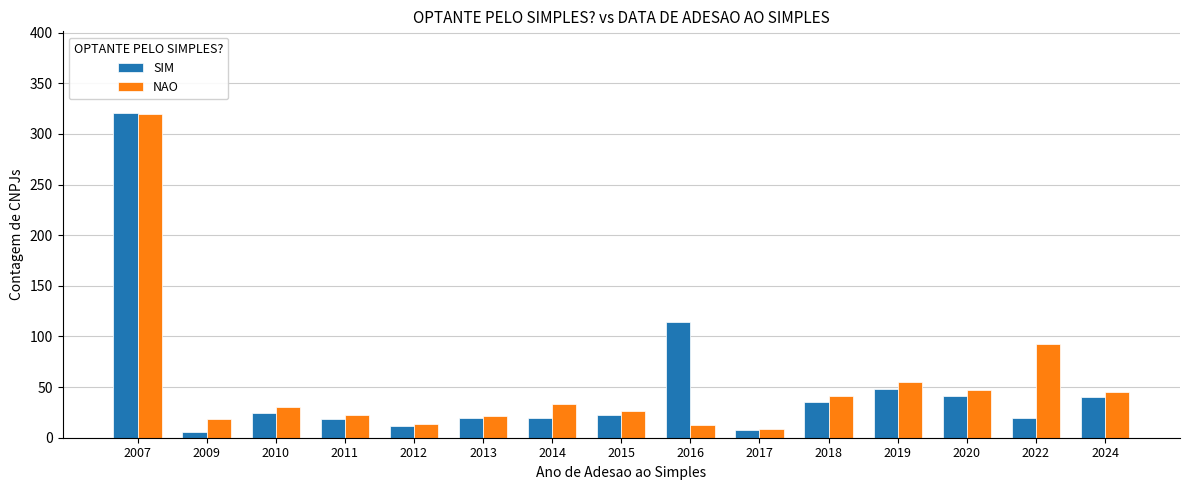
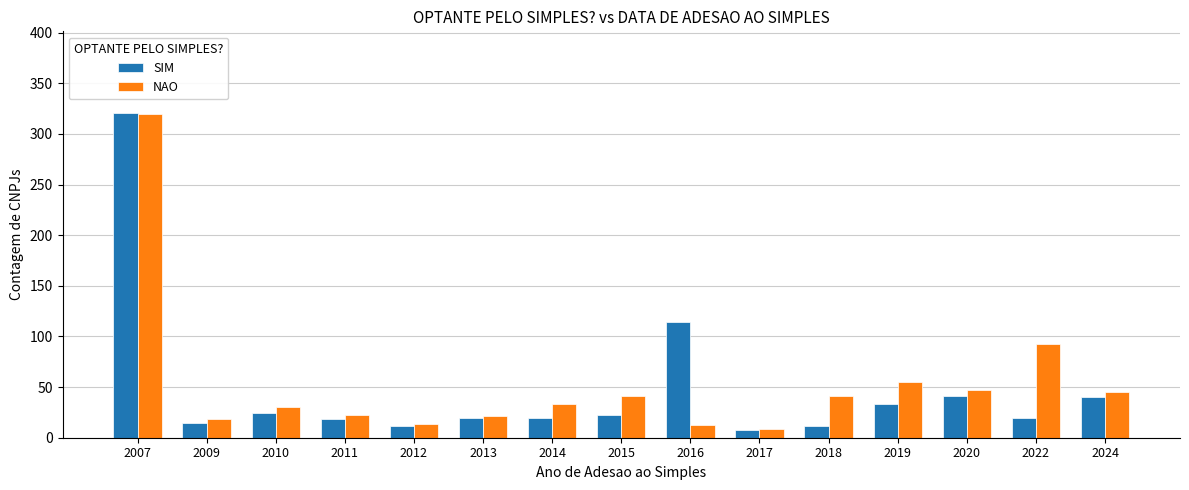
  {
    "SIM": {
      "2007": 321,
-     "2009": 6,
+     "2009": 15,
      "2010": 24,
      "2011": 18,
      "2012": 12,
      "2013": 19,
      "2014": 19,
      "2015": 22,
      "2016": 114,
      "2017": 8,
-     "2018": 35,
-     "2019": 48,
+     "2018": 12,
+     "2019": 33,
      "2020": 41,
      "2022": 19,
      "2024": 40
    },
    "NAO": {
      "2007": 320,
      "2009": 18,
      "2010": 30,
      "2011": 22,
      "2012": 14,
      "2013": 21,
      "2014": 33,
-     "2015": 26,
+     "2015": 41,
      "2016": 13,
      "2017": 9,
      "2018": 41,
      "2019": 55,
      "2020": 47,
      "2022": 93,
      "2024": 45
    }
  }
